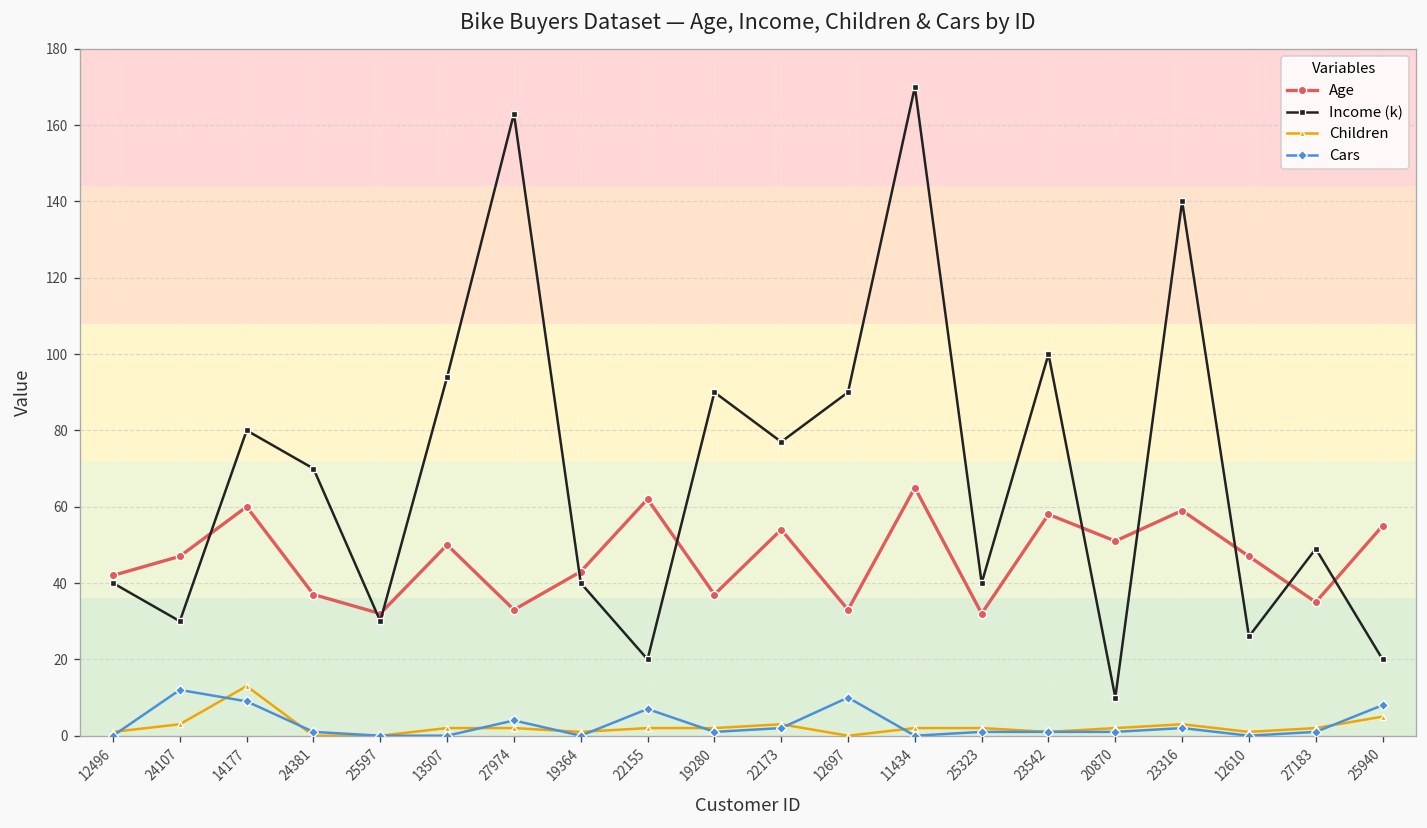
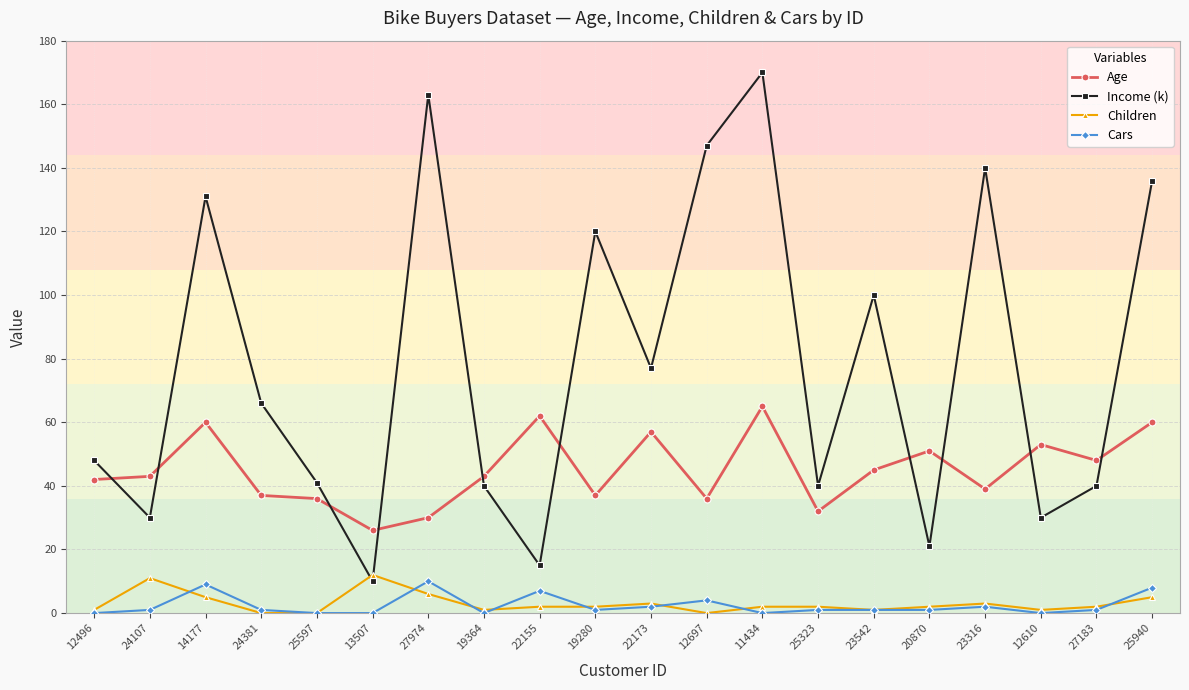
  {
    "Age": {
      "12496": 42,
-     "24107": 47,
+     "24107": 43,
      "14177": 60,
      "24381": 37,
-     "25597": 32,
-     "13507": 50,
-     "27974": 33,
+     "25597": 36,
+     "13507": 26,
+     "27974": 30,
      "19364": 43,
      "22155": 62,
      "19280": 37,
-     "22173": 54,
-     "12697": 33,
+     "22173": 57,
+     "12697": 36,
      "11434": 65,
      "25323": 32,
-     "23542": 58,
+     "23542": 45,
      "20870": 51,
-     "23316": 59,
-     "12610": 47,
-     "27183": 35,
-     "25940": 55
+     "23316": 39,
+     "12610": 53,
+     "27183": 48,
+     "25940": 60
    },
    "Income (k)": {
-     "12496": 40,
+     "12496": 48,
      "24107": 30,
-     "14177": 80,
-     "24381": 70,
-     "25597": 30,
-     "13507": 94,
+     "14177": 131,
+     "24381": 66,
+     "25597": 41,
+     "13507": 10,
      "27974": 163,
      "19364": 40,
-     "22155": 20,
-     "19280": 90,
+     "22155": 15,
+     "19280": 120,
      "22173": 77,
-     "12697": 90,
+     "12697": 147,
      "11434": 170,
      "25323": 40,
      "23542": 100,
-     "20870": 10,
+     "20870": 21,
      "23316": 140,
-     "12610": 26,
-     "27183": 49,
-     "25940": 20
+     "12610": 30,
+     "27183": 40,
+     "25940": 136
    },
    "Children": {
      "12496": 1,
-     "24107": 3,
-     "14177": 13,
+     "24107": 11,
+     "14177": 5,
      "24381": 0,
-     "13507": 2,
-     "27974": 2,
+     "13507": 12,
+     "27974": 6,
      "19364": 1,
      "22155": 2,
      "19280": 2,
      "22173": 3,
      "12697": 0,
      "11434": 2,
      "25323": 2,
      "20870": 2,
      "23316": 3,
      "12610": 1,
      "27183": 2,
      "25940": 5
    },
    "Cars": {
      "12496": 0,
-     "24107": 12,
+     "24107": 1,
      "14177": 9,
      "24381": 1,
      "13507": 0,
-     "27974": 4,
+     "27974": 10,
      "19364": 0,
      "22155": 7,
      "19280": 1,
      "22173": 2,
-     "12697": 10,
+     "12697": 4,
      "11434": 0,
      "25323": 1,
      "20870": 1,
      "23316": 2,
      "12610": 0,
      "27183": 1,
      "25940": 8
    }
  }
